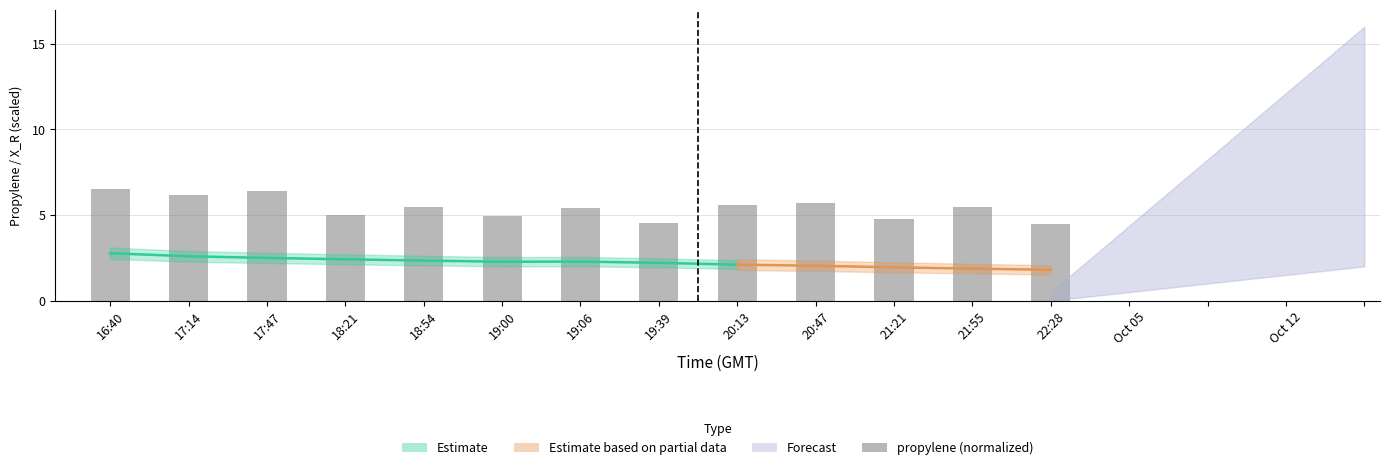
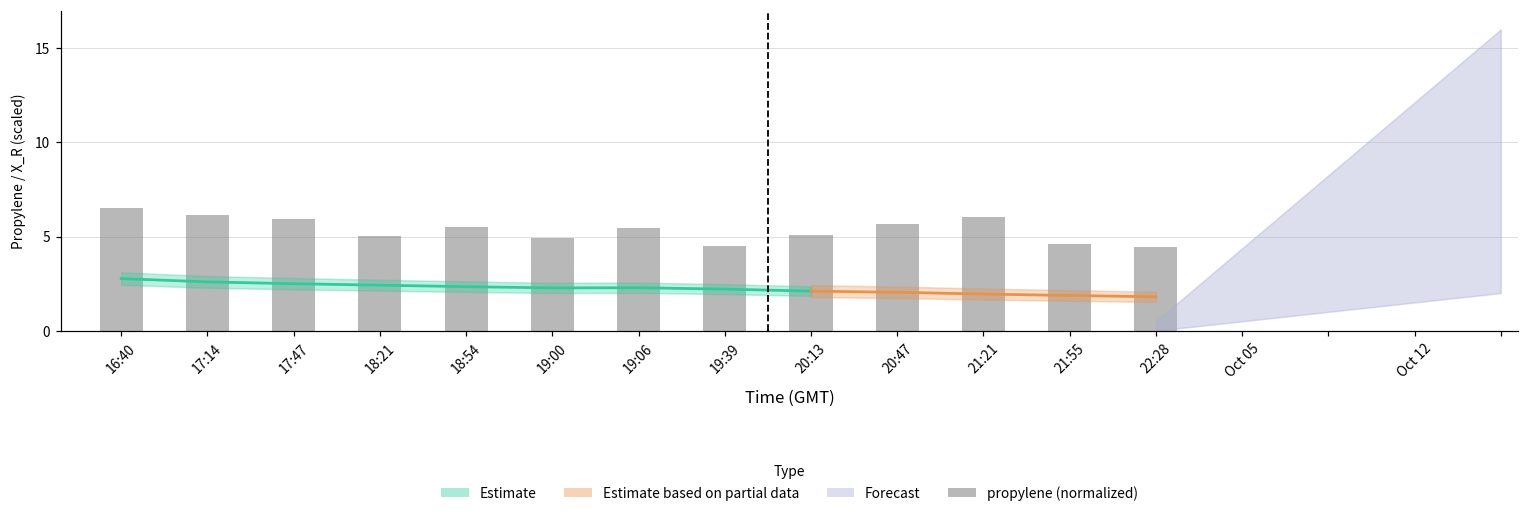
  {
    "propylene (normalized)": {
      "16:40": 6.5,
      "17:14": 6.2,
-     "17:47": 6.4,
+     "17:47": 5.9,
      "18:21": 5.0,
      "18:54": 5.5,
      "19:00": 4.9,
      "19:06": 5.4,
      "19:39": 4.5,
-     "20:13": 5.6,
+     "20:13": 5.1,
      "20:47": 5.7,
-     "21:21": 4.8,
-     "21:55": 5.5,
+     "21:21": 6.0,
+     "21:55": 4.6,
      "22:28": 4.5
    }
  }
